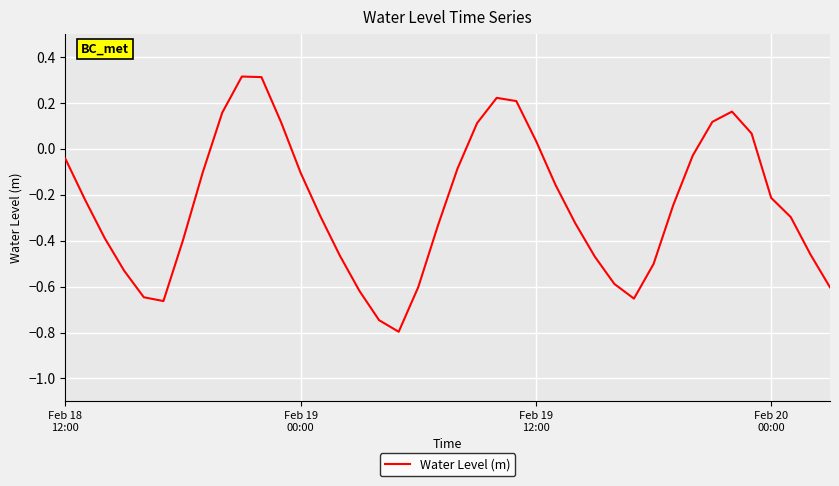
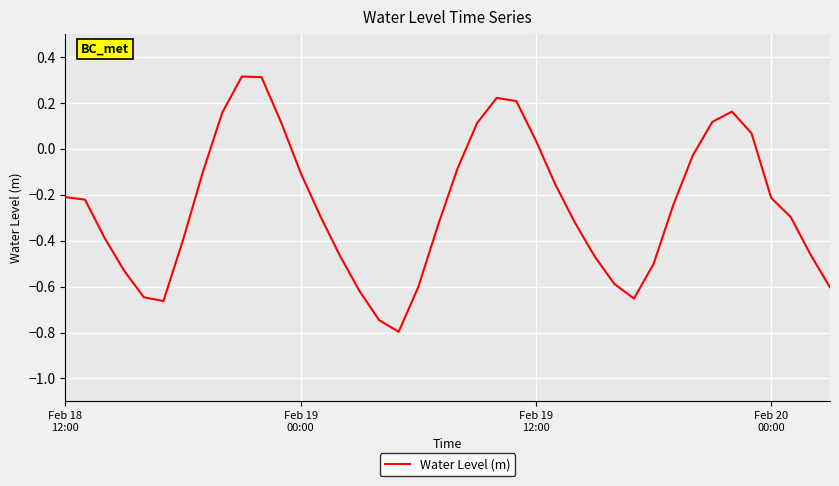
  {
-   "Feb 18 12:00": -0.04,
+   "Feb 18 12:00": -0.21,
    "Feb 19 00:00": -0.10,
    "Feb 19 12:00": 0.04,
    "Feb 20 00:00": -0.21
  }
